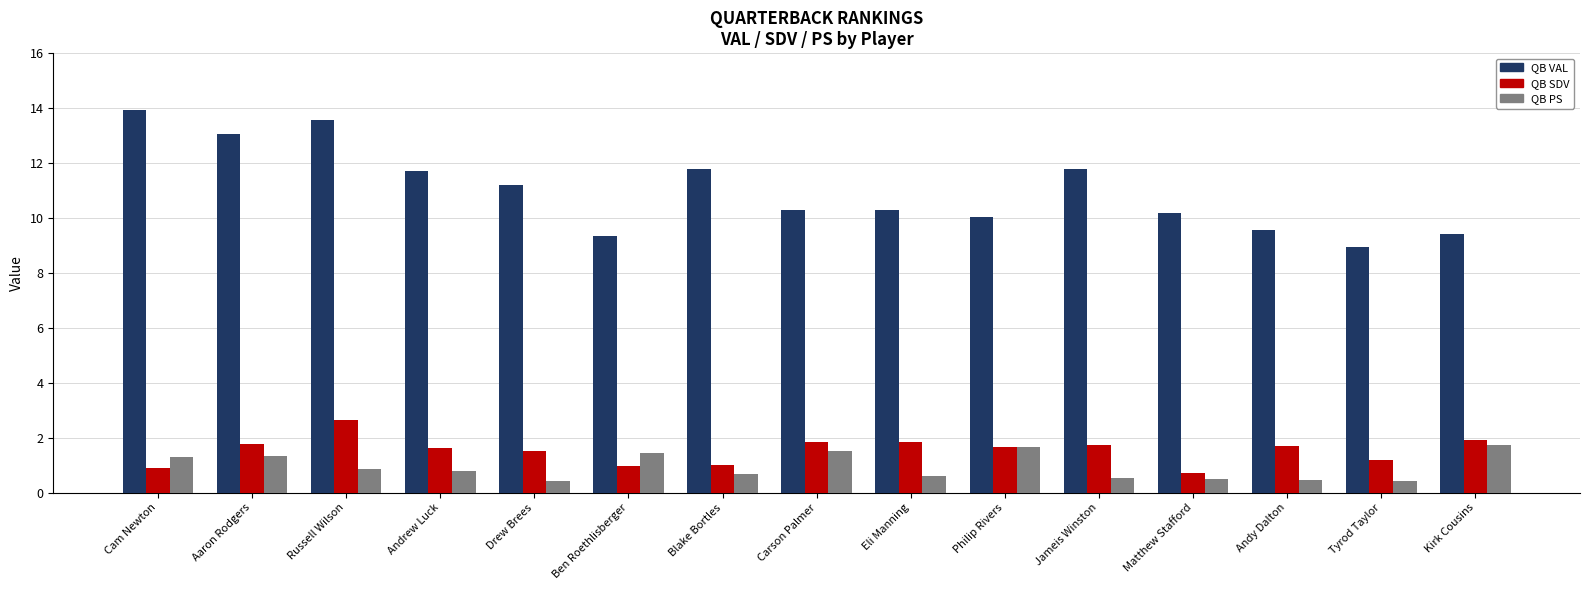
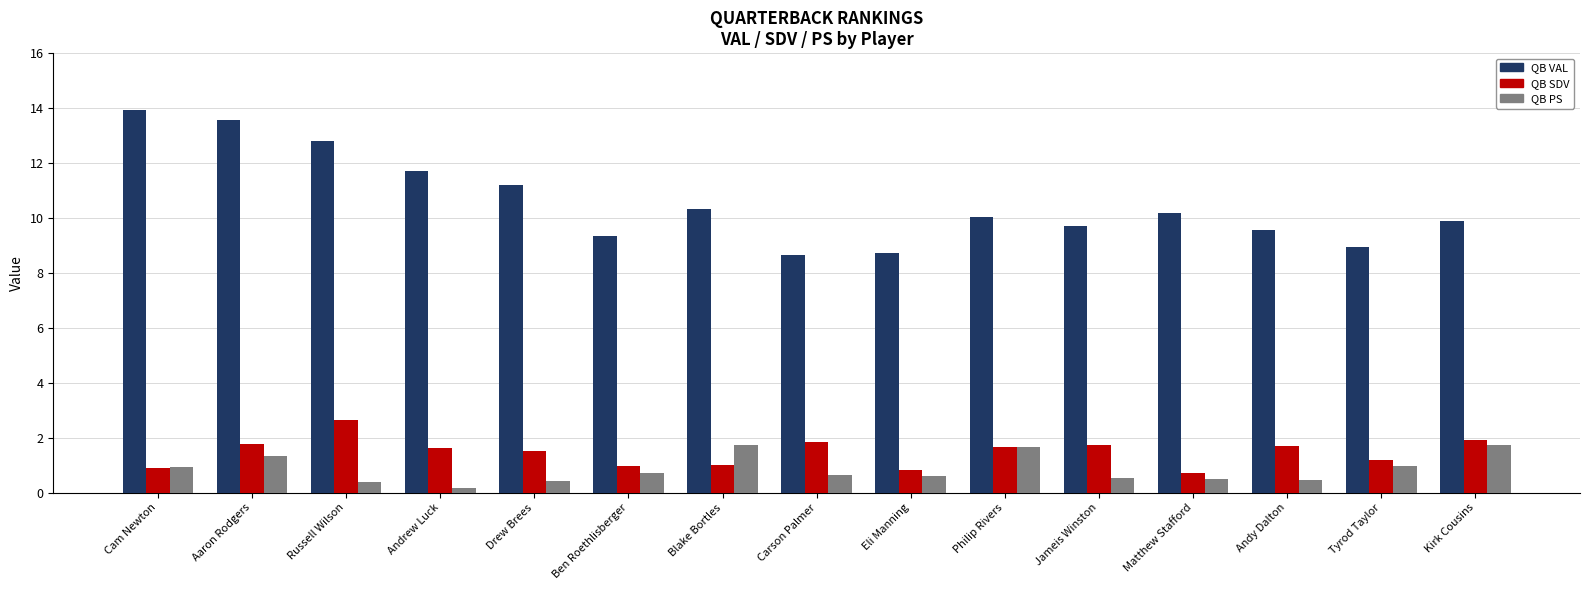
  {
    "QB VAL": {
      "Cam Newton": 13.9,
-     "Aaron Rodgers": 13.1,
-     "Russell Wilson": 13.6,
+     "Aaron Rodgers": 13.6,
+     "Russell Wilson": 12.8,
      "Andrew Luck": 11.7,
      "Drew Brees": 11.2,
      "Ben Roethlisberger": 9.4,
-     "Blake Bortles": 11.8,
-     "Carson Palmer": 10.3,
-     "Eli Manning": 10.3,
+     "Blake Bortles": 10.3,
+     "Carson Palmer": 8.6,
+     "Eli Manning": 8.7,
      "Philip Rivers": 10.0,
-     "Jameis Winston": 11.8,
+     "Jameis Winston": 9.7,
      "Matthew Stafford": 10.2,
      "Andy Dalton": 9.6,
      "Tyrod Taylor": 8.9,
-     "Kirk Cousins": 9.4
+     "Kirk Cousins": 9.9
    },
    "QB SDV": {
      "Cam Newton": 0.9,
      "Aaron Rodgers": 1.8,
      "Russell Wilson": 2.7,
      "Andrew Luck": 1.6,
      "Drew Brees": 1.5,
      "Ben Roethlisberger": 1.0,
      "Blake Bortles": 1.0,
      "Carson Palmer": 1.9,
-     "Eli Manning": 1.8,
+     "Eli Manning": 0.8,
      "Philip Rivers": 1.7,
      "Jameis Winston": 1.8,
      "Matthew Stafford": 0.7,
      "Andy Dalton": 1.7,
      "Tyrod Taylor": 1.2,
      "Kirk Cousins": 1.9
    },
    "QB PS": {
-     "Cam Newton": 1.3,
+     "Cam Newton": 0.9,
      "Aaron Rodgers": 1.3,
-     "Russell Wilson": 0.9,
-     "Andrew Luck": 0.8,
+     "Russell Wilson": 0.4,
+     "Andrew Luck": 0.2,
      "Drew Brees": 0.4,
-     "Ben Roethlisberger": 1.5,
-     "Blake Bortles": 0.7,
-     "Carson Palmer": 1.5,
+     "Ben Roethlisberger": 0.7,
+     "Blake Bortles": 1.7,
+     "Carson Palmer": 0.7,
      "Eli Manning": 0.6,
      "Philip Rivers": 1.7,
      "Jameis Winston": 0.5,
      "Matthew Stafford": 0.5,
      "Andy Dalton": 0.5,
-     "Tyrod Taylor": 0.4,
+     "Tyrod Taylor": 1.0,
      "Kirk Cousins": 1.7
    }
  }
